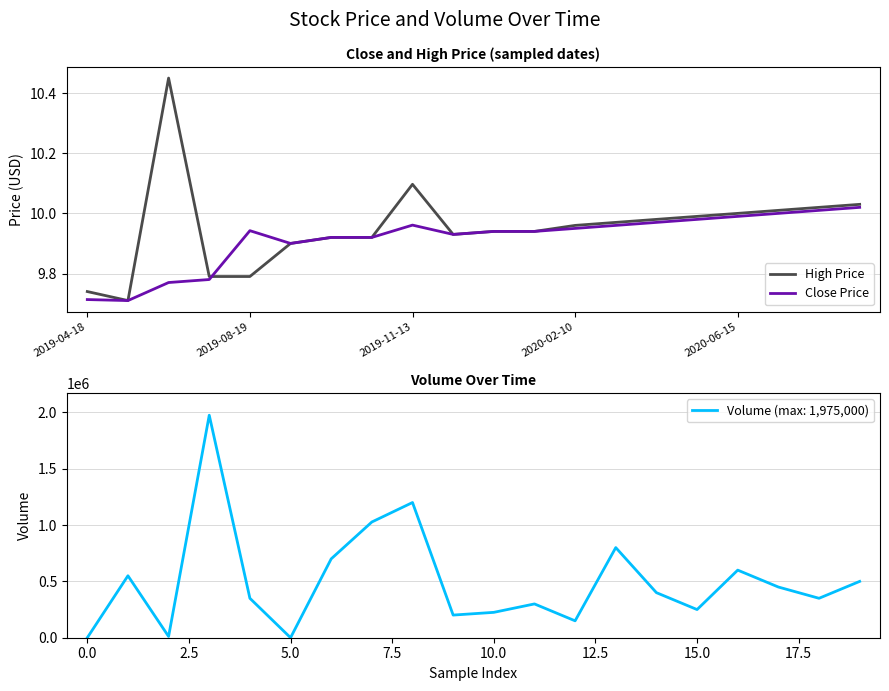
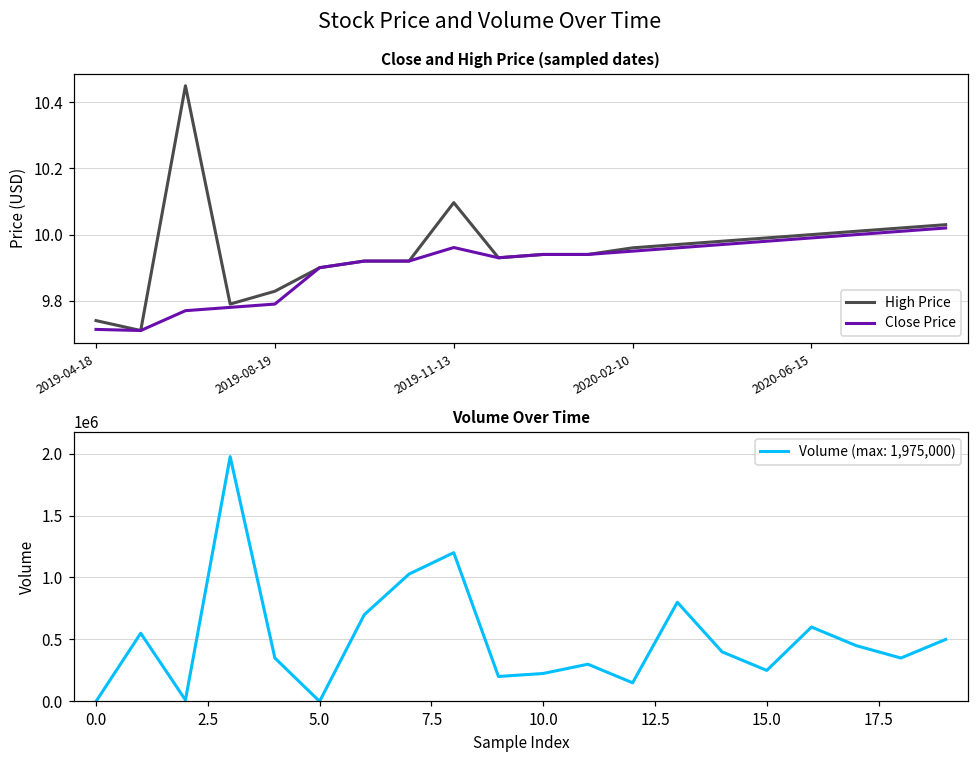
  {
    "Close and High Price (sampled dates)": {
      "High Price": {
        "2019-04-18": 9.74,
-       "2019-08-19": 9.79,
+       "2019-08-19": 9.83,
        "2019-11-13": 10.10,
        "2020-02-10": 9.96,
        "2020-06-15": 10.00
      },
      "Close Price": {
        "2019-04-18": 9.71,
-       "2019-08-19": 9.94,
+       "2019-08-19": 9.79,
        "2019-11-13": 9.96,
        "2020-02-10": 9.95,
        "2020-06-15": 9.99
      }
    },
    "Volume Over Time": {
      "0.0": 0,
      "5.0": 0,
      "10.0": 230000,
      "15.0": 250000
    }
  }
